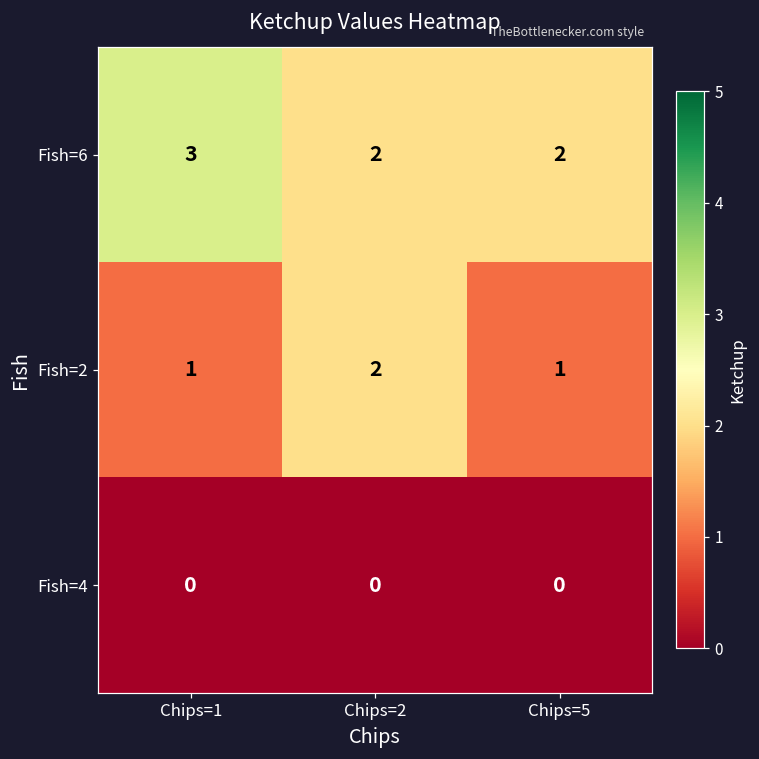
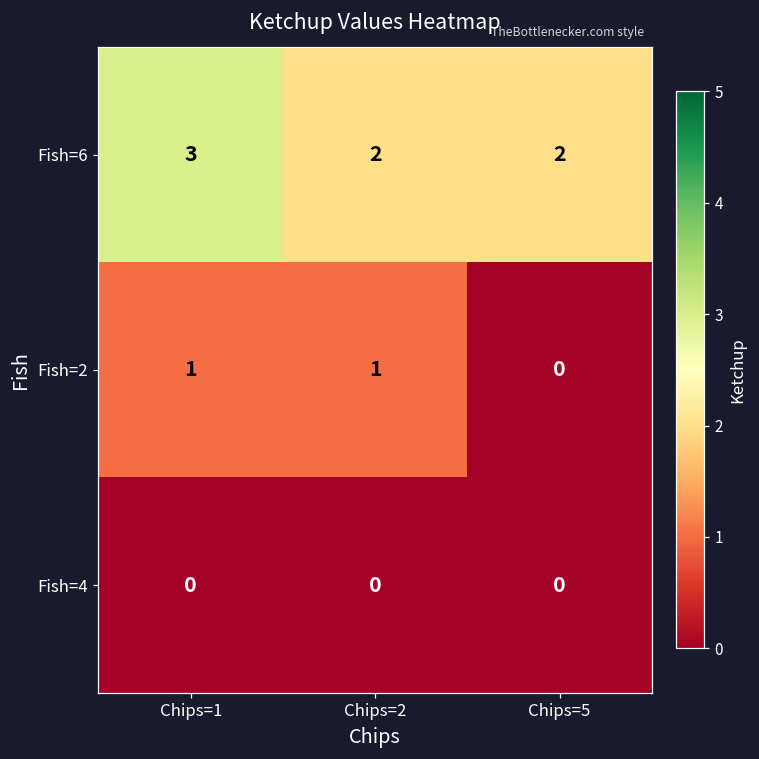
  {
    "Fish=6": {
      "Chips=1": 3,
      "Chips=2": 2,
      "Chips=5": 2
    },
    "Fish=2": {
      "Chips=1": 1,
-     "Chips=2": 2,
-     "Chips=5": 1
+     "Chips=2": 1,
+     "Chips=5": 0
    },
    "Fish=4": {
      "Chips=1": 0,
      "Chips=2": 0,
      "Chips=5": 0
    }
  }
